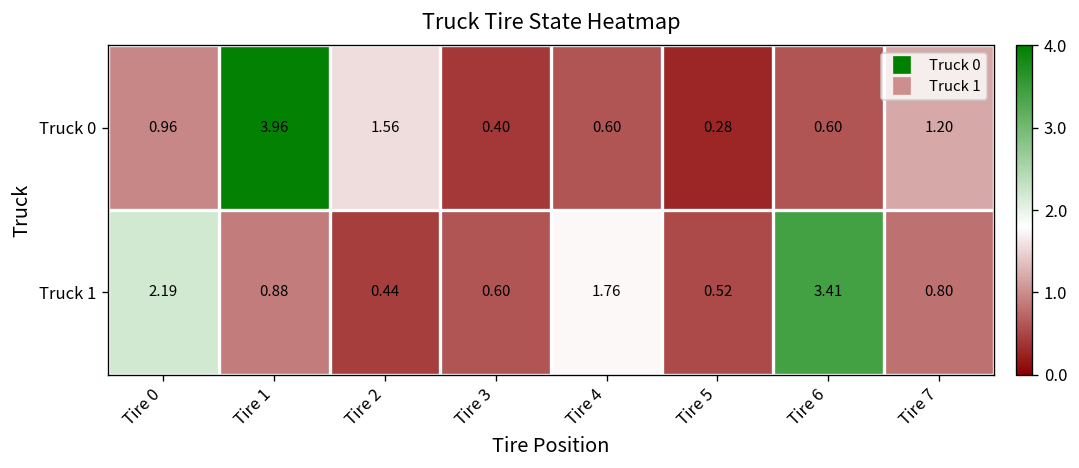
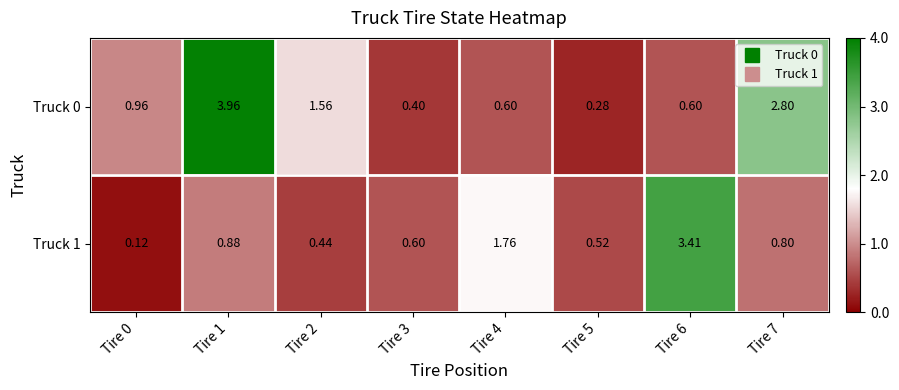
  {
    "Truck 0": {
      "Tire 0": 0.96,
      "Tire 1": 3.96,
      "Tire 2": 1.56,
      "Tire 3": 0.40,
      "Tire 4": 0.60,
      "Tire 5": 0.28,
      "Tire 6": 0.60,
-     "Tire 7": 1.20
+     "Tire 7": 2.80
    },
    "Truck 1": {
-     "Tire 0": 2.19,
+     "Tire 0": 0.12,
      "Tire 1": 0.88,
      "Tire 2": 0.44,
      "Tire 3": 0.60,
      "Tire 4": 1.76,
      "Tire 5": 0.52,
      "Tire 6": 3.41,
      "Tire 7": 0.80
    }
  }
